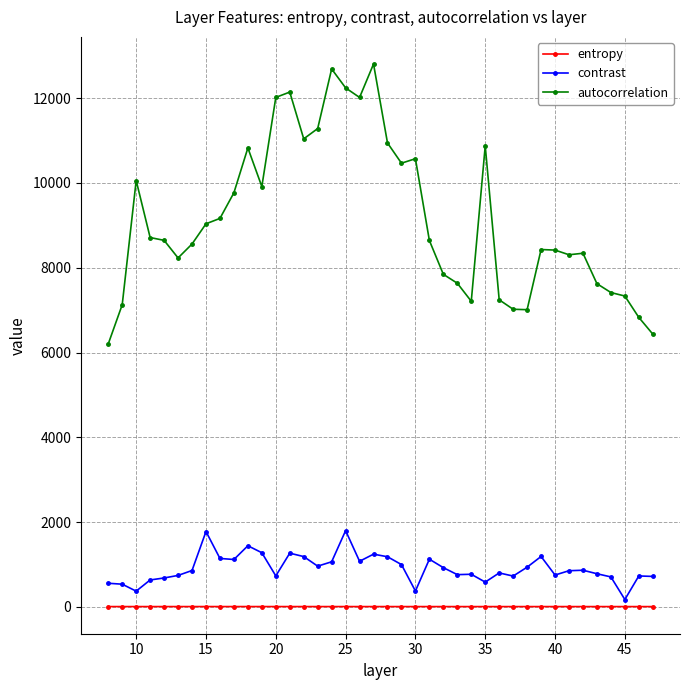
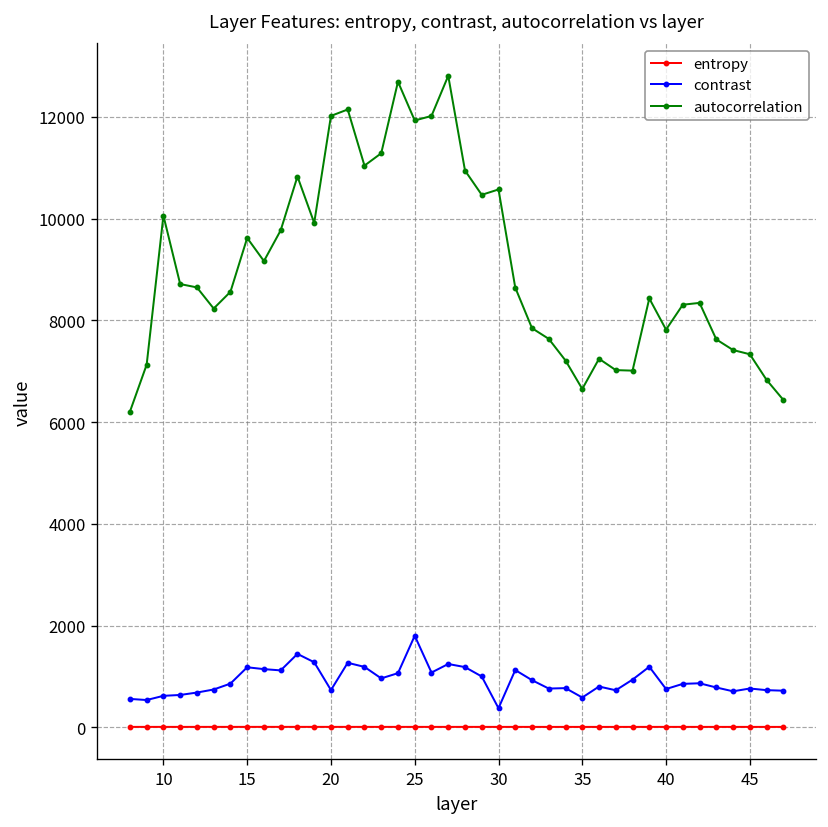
  {
    "entropy": {
      "10": 0,
      "15": 0,
      "20": 0,
      "25": 0,
      "30": 0,
      "35": 0,
      "40": 0,
      "45": 0
    },
    "contrast": {
-     "10": 400,
-     "15": 1800,
+     "10": 600,
+     "15": 1200,
      "20": 700,
      "25": 1800,
      "30": 400,
      "35": 600,
      "40": 800,
-     "45": 200
+     "45": 800
    },
    "autocorrelation": {
      "10": 10100,
-     "15": 9000,
+     "15": 9600,
      "20": 12000,
-     "25": 12200,
+     "25": 11900,
      "30": 10600,
-     "35": 10900,
-     "40": 8400,
+     "35": 6700,
+     "40": 7800,
      "45": 7300
    }
  }
